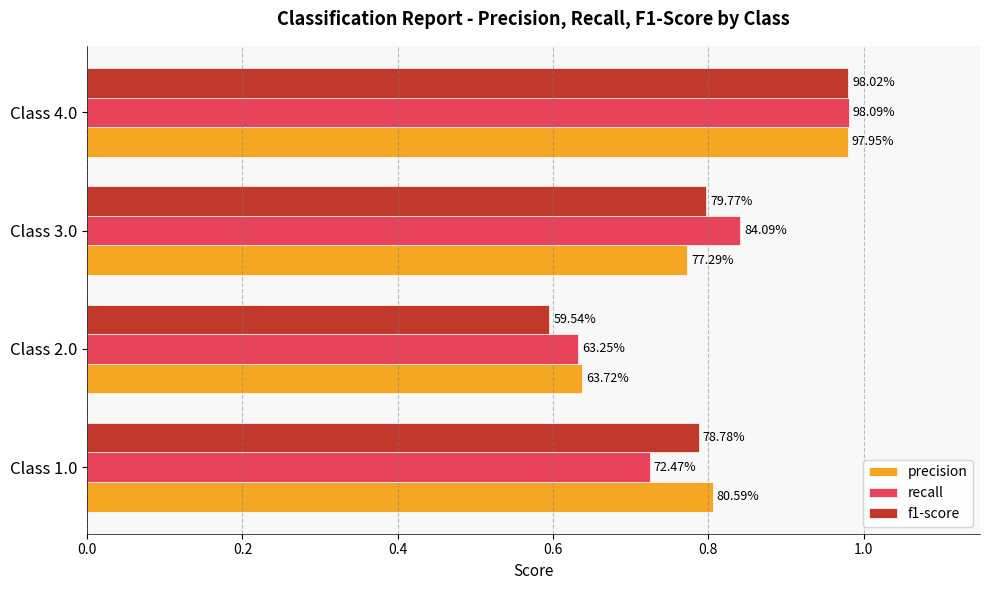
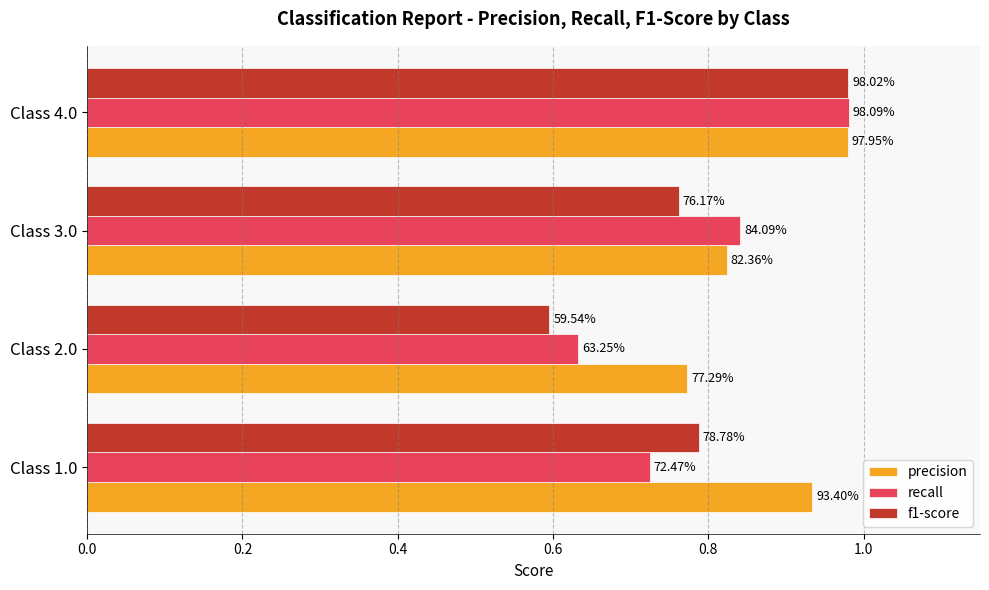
  {
    "precision": {
      "Class 4.0": "97.95%",
-     "Class 3.0": "77.29%",
-     "Class 2.0": "63.72%",
-     "Class 1.0": "80.59%"
+     "Class 3.0": "82.36%",
+     "Class 2.0": "77.29%",
+     "Class 1.0": "93.40%"
    },
    "recall": {
      "Class 4.0": "98.09%",
      "Class 3.0": "84.09%",
      "Class 2.0": "63.25%",
      "Class 1.0": "72.47%"
    },
    "f1-score": {
      "Class 4.0": "98.02%",
-     "Class 3.0": "79.77%",
+     "Class 3.0": "76.17%",
      "Class 2.0": "59.54%",
      "Class 1.0": "78.78%"
    }
  }
